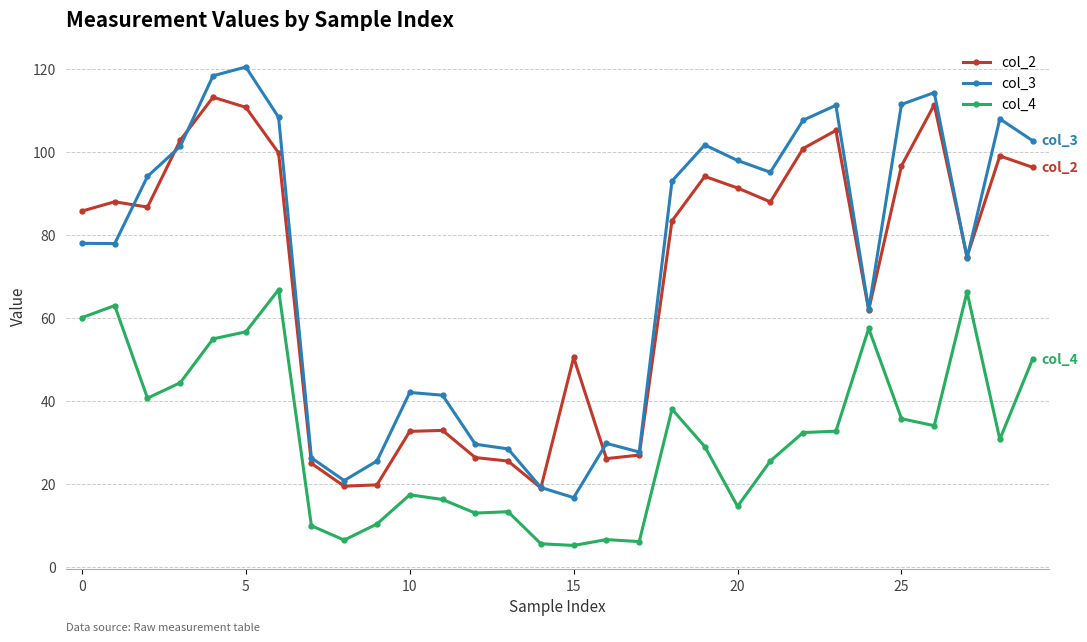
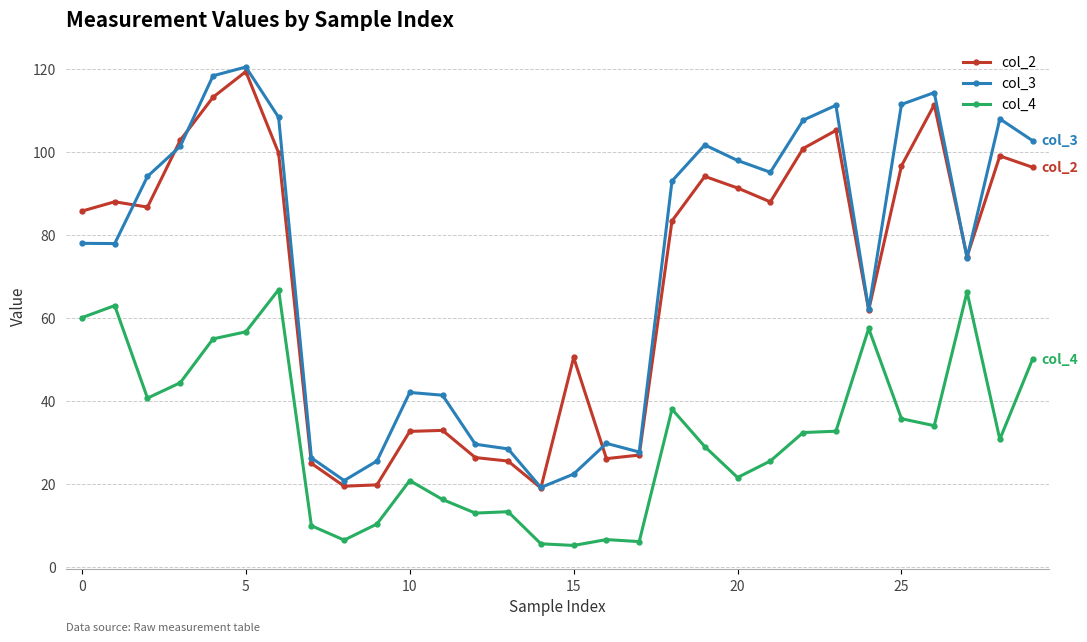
  {
    "col_2": {
      "0": 86,
-     "5": 111,
+     "5": 119,
      "10": 33,
      "15": 50,
      "20": 91,
      "25": 97
    },
    "col_3": {
      "0": 78,
      "5": 121,
      "10": 42,
-     "15": 17,
+     "15": 22,
      "20": 98,
      "25": 112
    },
    "col_4": {
      "0": 60,
      "5": 57,
-     "10": 17,
+     "10": 21,
      "15": 5,
-     "20": 15,
+     "20": 22,
      "25": 36
    }
  }
